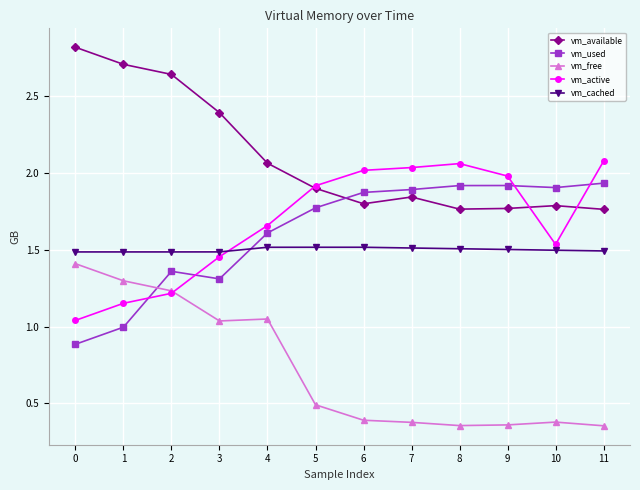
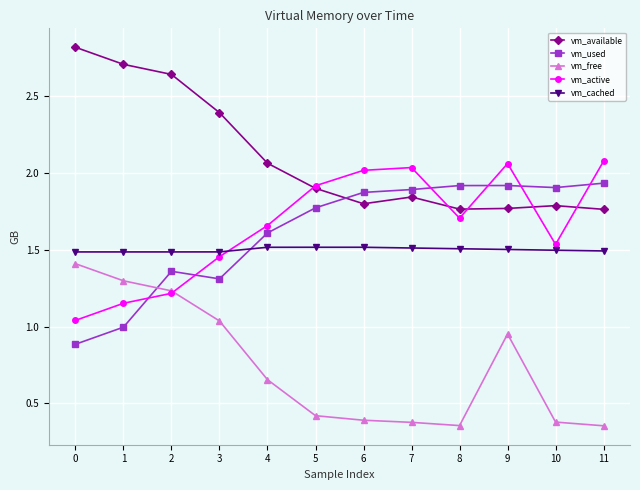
  {
    "vm_available": {
      "0": 2.82,
      "1": 2.71,
      "2": 2.64,
      "3": 2.39,
      "4": 2.06,
      "6": 1.80,
      "7": 1.84,
      "8": 1.76,
      "9": 1.77,
      "10": 1.79,
      "11": 1.76
    },
    "vm_used": {
      "0": 0.88,
      "1": 1.00,
      "2": 1.36,
      "3": 1.31,
      "4": 1.61,
      "5": 1.77,
      "6": 1.87,
      "7": 1.89,
      "8": 1.92,
      "9": 1.92,
      "10": 1.90,
      "11": 1.93
    },
    "vm_free": {
      "0": 1.41,
      "1": 1.30,
      "3": 1.04,
-     "4": 1.05,
-     "5": 0.49,
+     "4": 0.65,
+     "5": 0.42,
      "6": 0.39,
      "7": 0.38,
      "8": 0.36,
-     "9": 0.36,
+     "9": 0.95,
      "10": 0.38,
      "11": 0.35
    },
    "vm_active": {
      "0": 1.04,
      "1": 1.15,
      "3": 1.45,
      "4": 1.66,
      "6": 2.02,
      "7": 2.04,
-     "8": 2.06,
-     "9": 1.98,
+     "8": 1.71,
+     "9": 2.06,
      "10": 1.53,
      "11": 2.08
    },
    "vm_cached": {
      "0": 1.49,
      "1": 1.49,
      "2": 1.49,
      "3": 1.49,
      "4": 1.52,
      "5": 1.52,
      "6": 1.52,
      "7": 1.51,
      "8": 1.51,
      "9": 1.50,
      "10": 1.50,
      "11": 1.49
    }
  }
